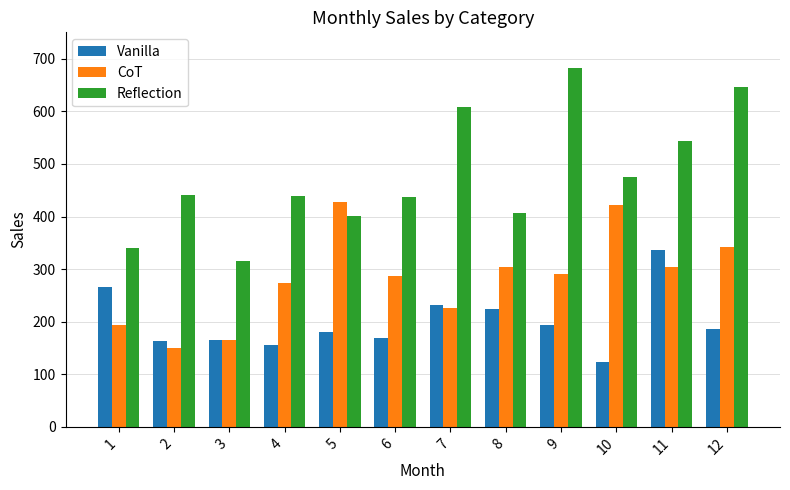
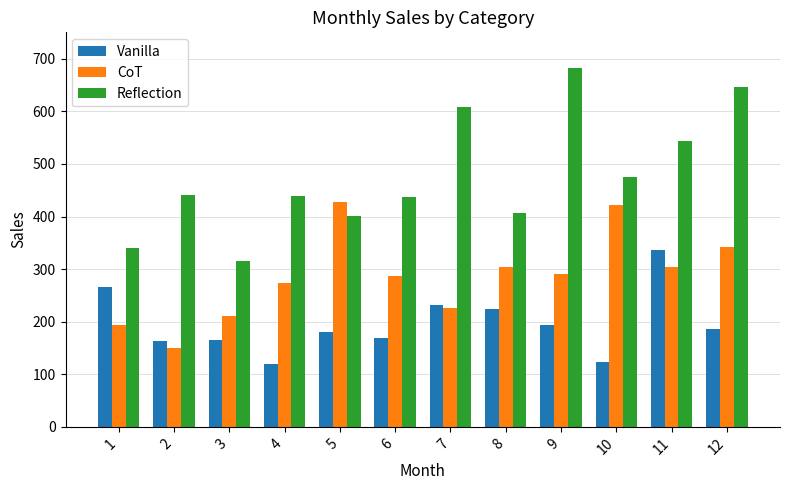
  {
    "Vanilla": {
      "1": 270,
      "2": 160,
      "3": 160,
-     "4": 160,
+     "4": 120,
      "5": 180,
      "6": 170,
      "7": 230,
      "8": 220,
      "9": 190,
      "10": 120,
      "11": 340,
      "12": 190
    },
    "CoT": {
      "1": 190,
      "2": 150,
-     "3": 160,
+     "3": 210,
      "4": 270,
      "5": 430,
      "6": 290,
      "7": 230,
      "8": 300,
      "9": 290,
      "10": 420,
      "11": 300,
      "12": 340
    },
    "Reflection": {
      "1": 340,
      "2": 440,
      "3": 320,
      "4": 440,
      "5": 400,
      "6": 440,
      "7": 610,
      "8": 410,
      "9": 680,
      "10": 480,
      "11": 540,
      "12": 650
    }
  }
